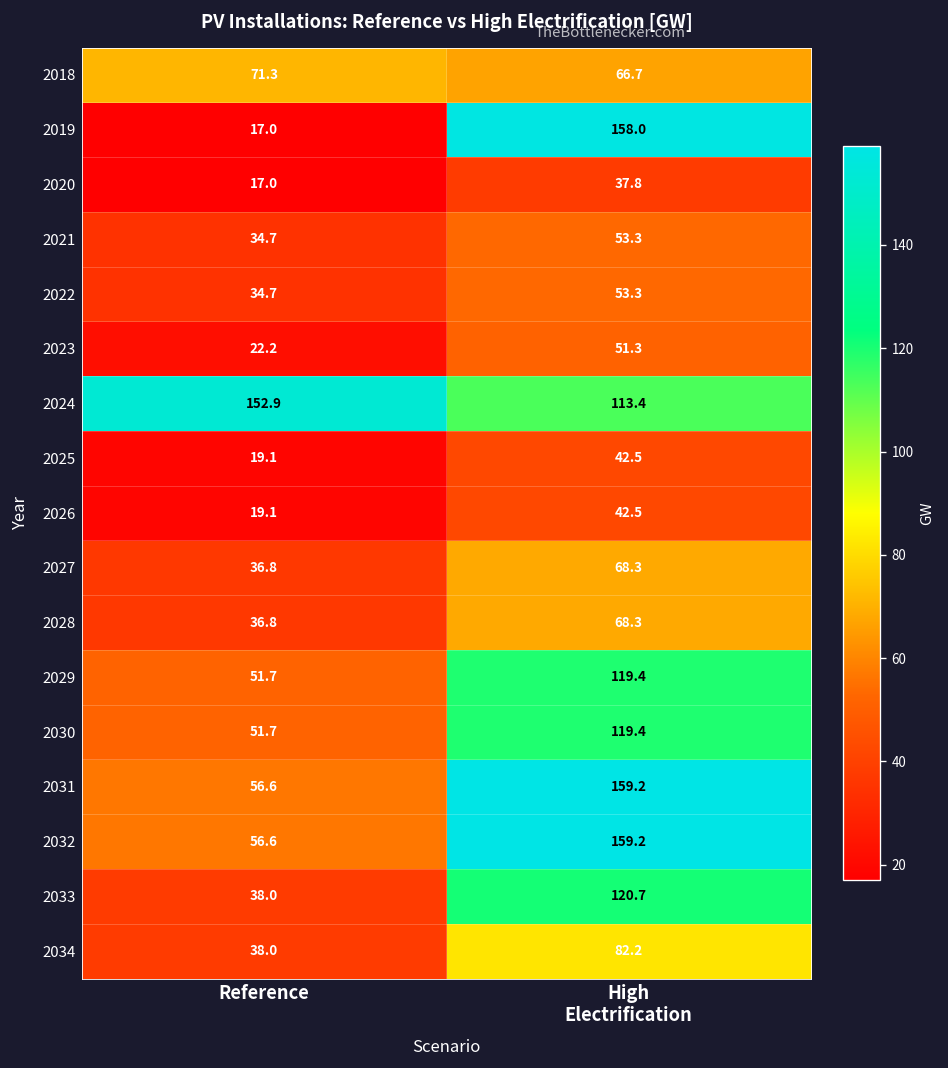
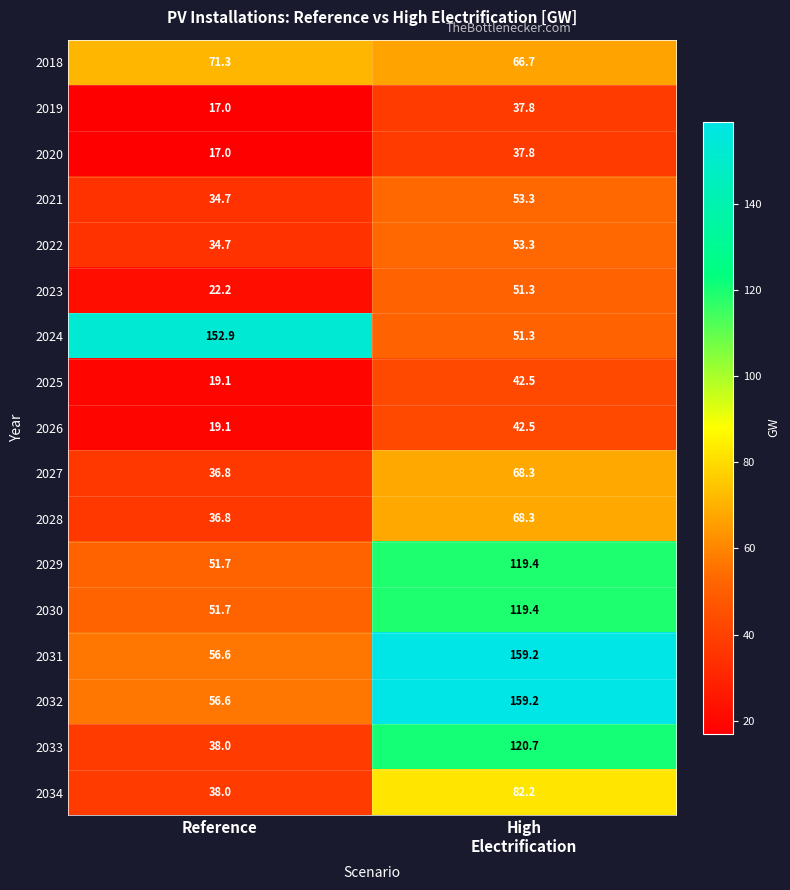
  {
    "2018": {
      "Reference": 71.3,
      "High Electrification": 66.7
    },
    "2019": {
      "Reference": 17.0,
-     "High Electrification": 158.0
+     "High Electrification": 37.8
    },
    "2020": {
      "Reference": 17.0,
      "High Electrification": 37.8
    },
    "2021": {
      "Reference": 34.7,
      "High Electrification": 53.3
    },
    "2022": {
      "Reference": 34.7,
      "High Electrification": 53.3
    },
    "2023": {
      "Reference": 22.2,
      "High Electrification": 51.3
    },
    "2024": {
      "Reference": 152.9,
-     "High Electrification": 113.4
+     "High Electrification": 51.3
    },
    "2025": {
      "Reference": 19.1,
      "High Electrification": 42.5
    },
    "2026": {
      "Reference": 19.1,
      "High Electrification": 42.5
    },
    "2027": {
      "Reference": 36.8,
      "High Electrification": 68.3
    },
    "2028": {
      "Reference": 36.8,
      "High Electrification": 68.3
    },
    "2029": {
      "Reference": 51.7,
      "High Electrification": 119.4
    },
    "2030": {
      "Reference": 51.7,
      "High Electrification": 119.4
    },
    "2031": {
      "Reference": 56.6,
      "High Electrification": 159.2
    },
    "2032": {
      "Reference": 56.6,
      "High Electrification": 159.2
    },
    "2033": {
      "Reference": 38.0,
      "High Electrification": 120.7
    },
    "2034": {
      "Reference": 38.0,
      "High Electrification": 82.2
    }
  }
